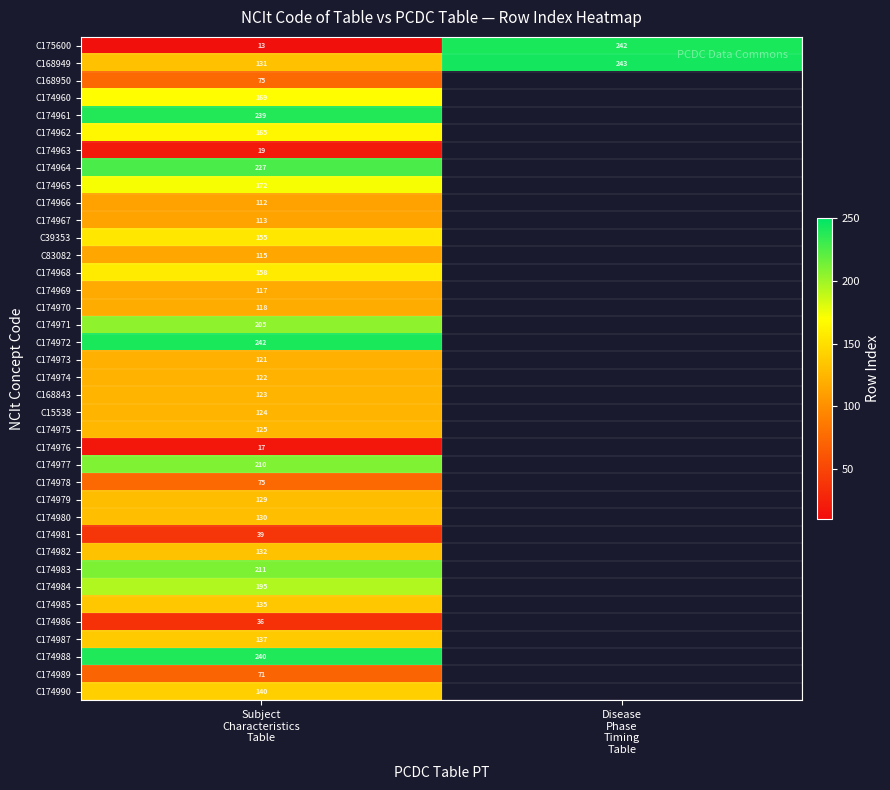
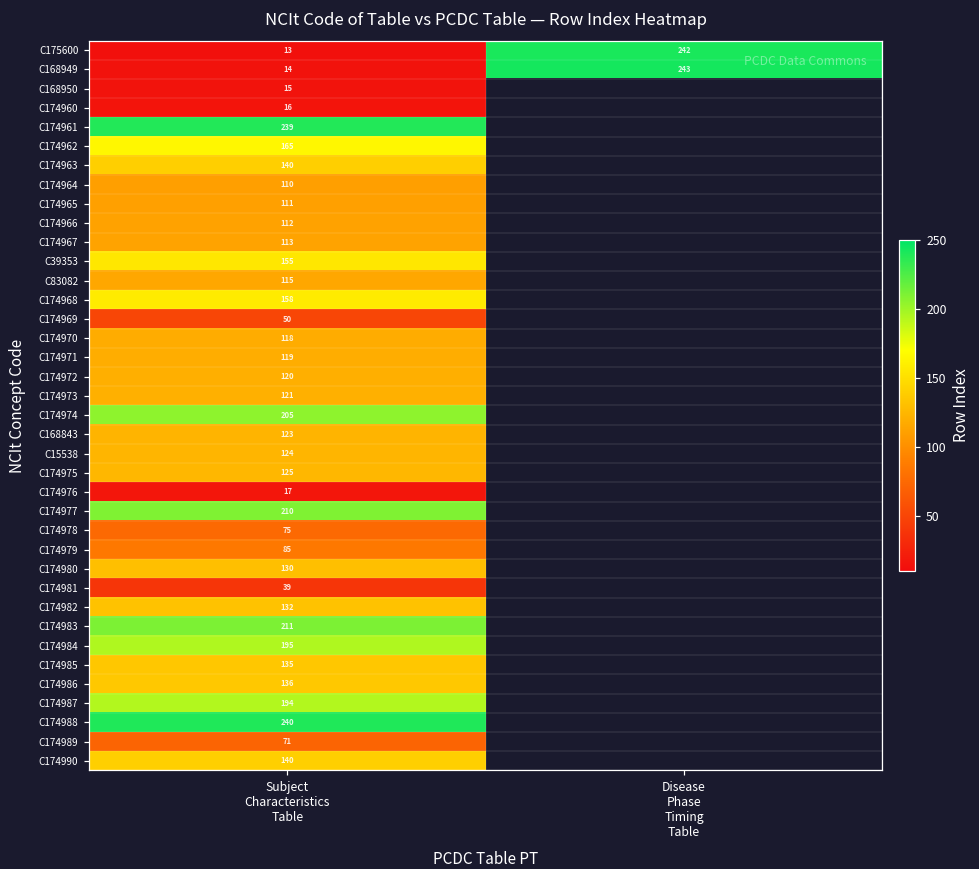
  {
    "C175600": {
      "Subject Characteristics Table": 13,
      "Disease Phase Timing Table": 242
    },
    "C168949": {
-     "Subject Characteristics Table": 131
+     "Subject Characteristics Table": 14
    },
    "C168950": {
-     "Subject Characteristics Table": 75
+     "Subject Characteristics Table": 15
    },
    "C174960": {
-     "Subject Characteristics Table": 169
+     "Subject Characteristics Table": 16
    },
    "C174961": {
      "Subject Characteristics Table": 239
    },
    "C174962": {
      "Subject Characteristics Table": 165
    },
    "C174963": {
-     "Subject Characteristics Table": 19
+     "Subject Characteristics Table": 140
    },
    "C174964": {
-     "Subject Characteristics Table": 227
+     "Subject Characteristics Table": 110
    },
    "C174965": {
-     "Subject Characteristics Table": 172
+     "Subject Characteristics Table": 111
    },
    "C174966": {
      "Subject Characteristics Table": 112
    },
    "C174967": {
      "Subject Characteristics Table": 113
    },
    "C39353": {
      "Subject Characteristics Table": 155
    },
    "C83082": {
      "Subject Characteristics Table": 115
    },
    "C174968": {
      "Subject Characteristics Table": 158
    },
    "C174969": {
-     "Subject Characteristics Table": 117
+     "Subject Characteristics Table": 50
    },
    "C174970": {
      "Subject Characteristics Table": 118
    },
    "C174971": {
-     "Subject Characteristics Table": 205
+     "Subject Characteristics Table": 119
    },
    "C174972": {
-     "Subject Characteristics Table": 242
+     "Subject Characteristics Table": 120
    },
    "C174973": {
      "Subject Characteristics Table": 121
    },
    "C174974": {
-     "Subject Characteristics Table": 122
+     "Subject Characteristics Table": 205
    },
    "C168843": {
      "Subject Characteristics Table": 123
    },
    "C15538": {
      "Subject Characteristics Table": 124
    },
    "C174975": {
      "Subject Characteristics Table": 125
    },
    "C174976": {
      "Subject Characteristics Table": 17
    },
    "C174977": {
      "Subject Characteristics Table": 210
    },
    "C174978": {
      "Subject Characteristics Table": 75
    },
    "C174979": {
-     "Subject Characteristics Table": 129
+     "Subject Characteristics Table": 85
    },
    "C174980": {
      "Subject Characteristics Table": 130
    },
    "C174981": {
      "Subject Characteristics Table": 39
    },
    "C174982": {
      "Subject Characteristics Table": 132
    },
    "C174983": {
      "Subject Characteristics Table": 211
    },
    "C174984": {
      "Subject Characteristics Table": 195
    },
    "C174985": {
      "Subject Characteristics Table": 135
    },
    "C174986": {
-     "Subject Characteristics Table": 36
+     "Subject Characteristics Table": 136
    },
    "C174987": {
-     "Subject Characteristics Table": 137
+     "Subject Characteristics Table": 194
    },
    "C174988": {
      "Subject Characteristics Table": 240
    },
    "C174989": {
      "Subject Characteristics Table": 71
    },
    "C174990": {
      "Subject Characteristics Table": 140
    }
  }
